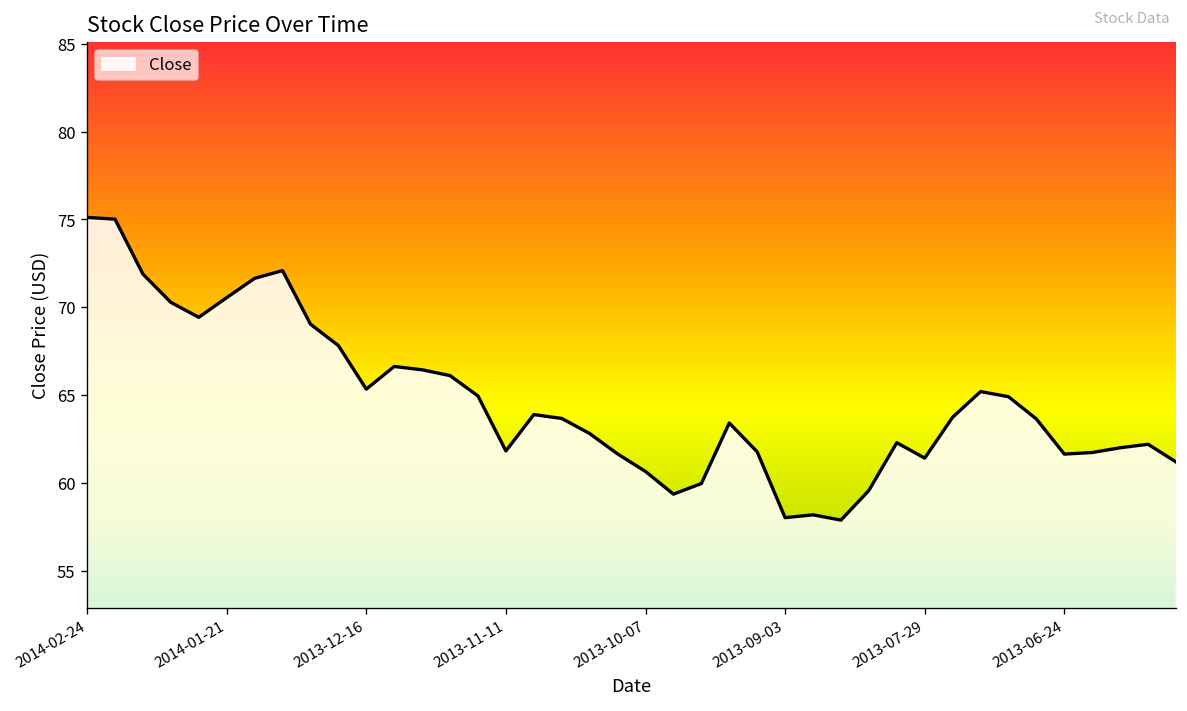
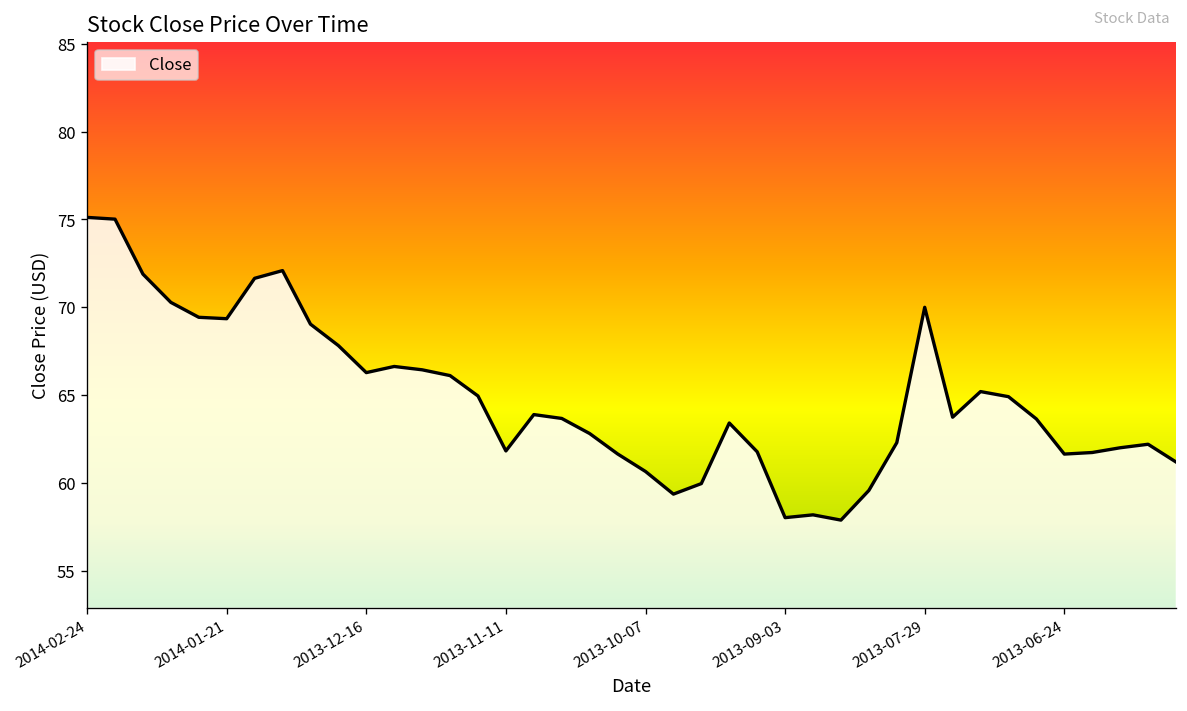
  {
    "2014-02-24": 75.1,
-   "2014-01-21": 70.6,
-   "2013-12-16": 65.3,
+   "2014-01-21": 69.4,
+   "2013-12-16": 66.3,
    "2013-11-11": 61.8,
    "2013-10-07": 60.7,
    "2013-09-03": 58.0,
-   "2013-07-29": 61.4,
+   "2013-07-29": 70.0,
    "2013-06-24": 61.6
  }
